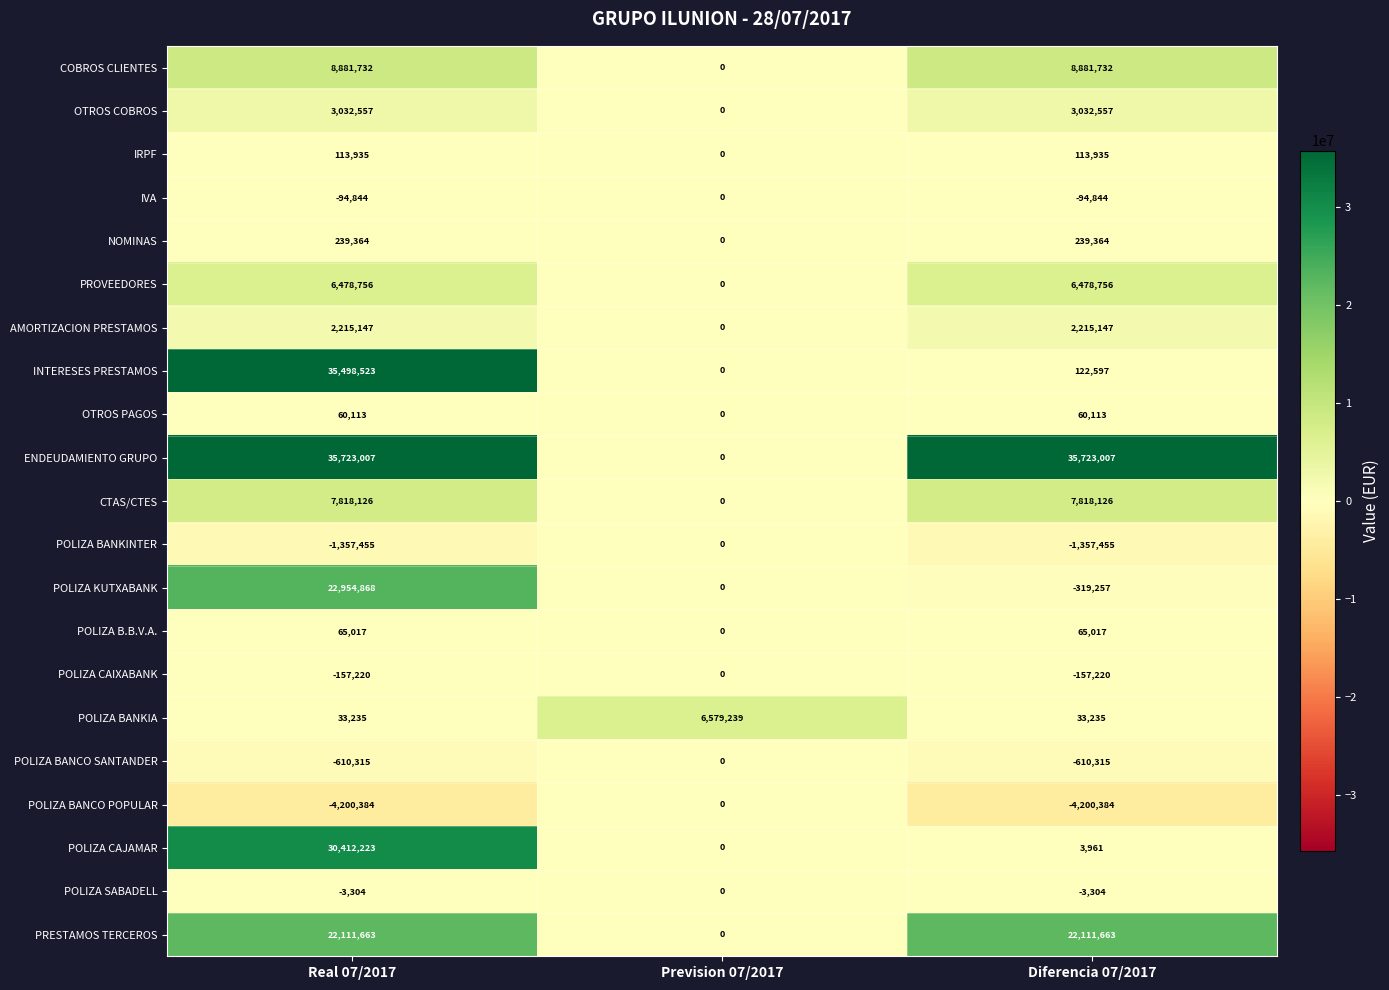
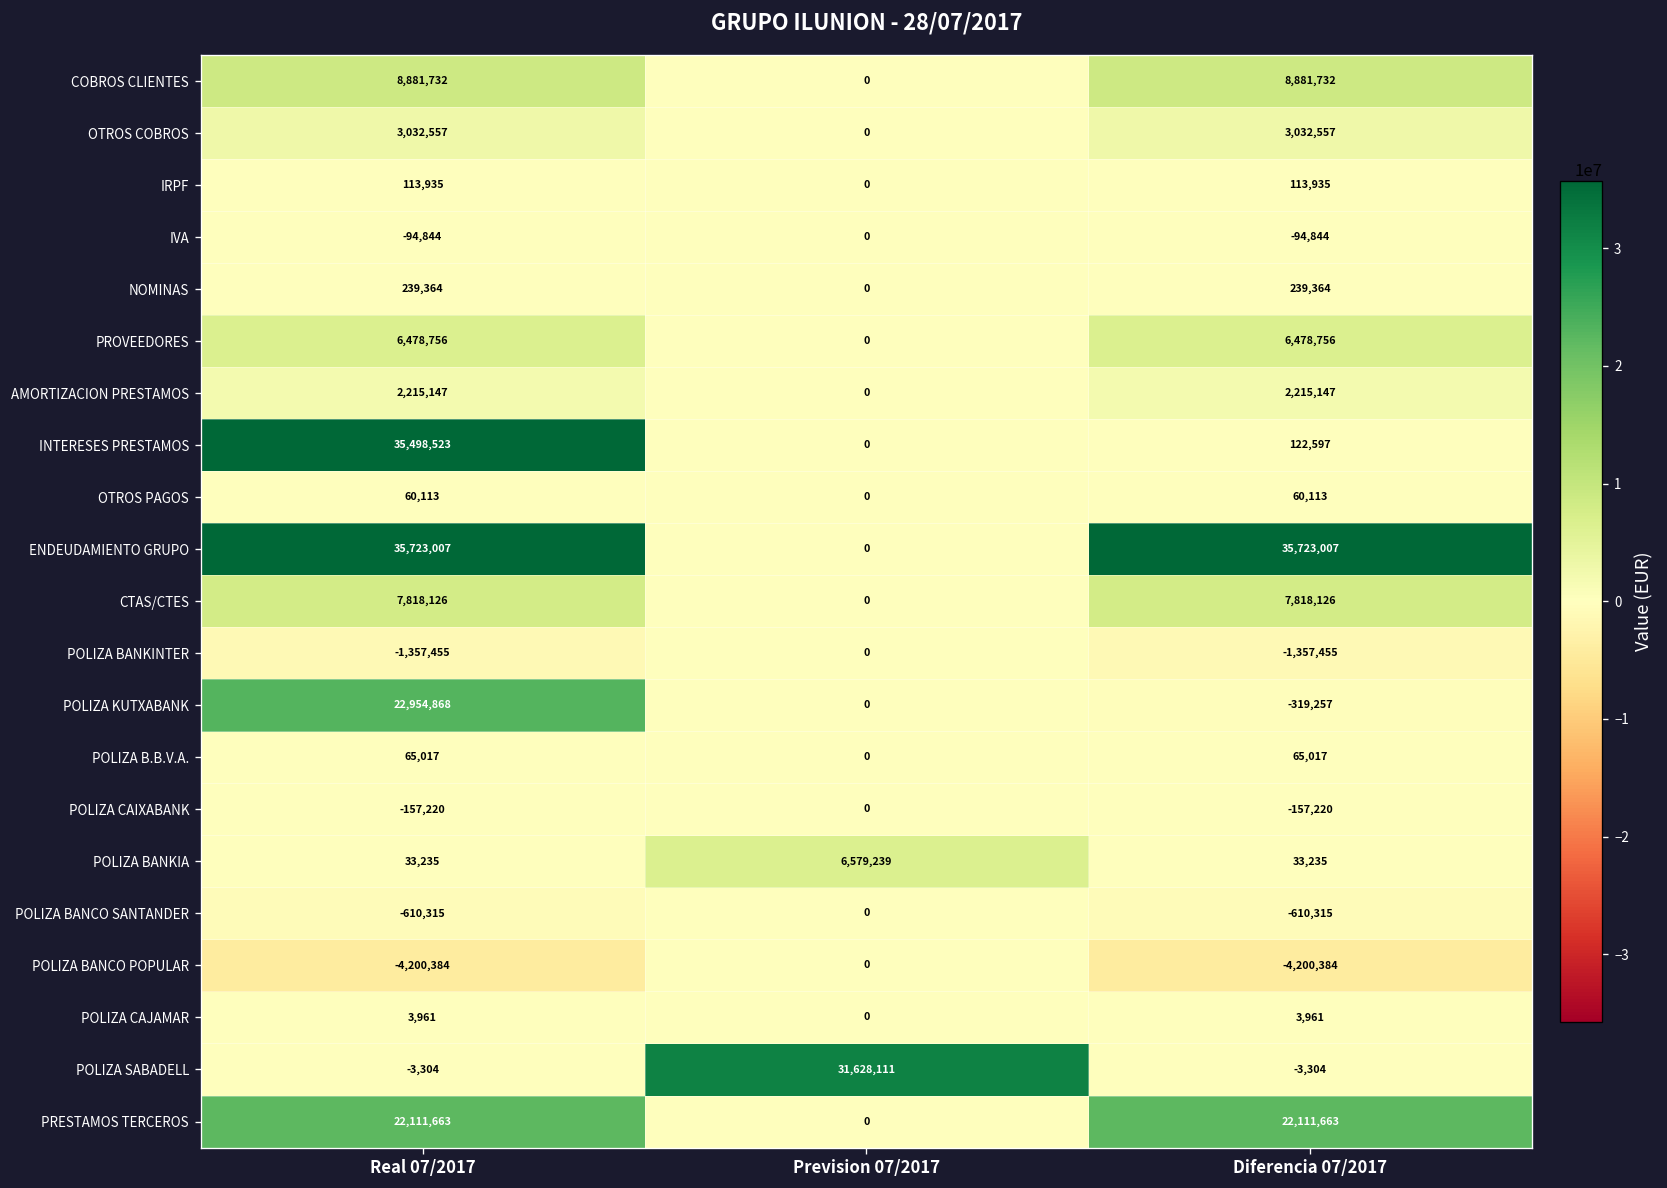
  {
    "COBROS CLIENTES": {
      "Real 07/2017": "8,881,732",
      "Prevision 07/2017": "0",
      "Diferencia 07/2017": "8,881,732"
    },
    "OTROS COBROS": {
      "Real 07/2017": "3,032,557",
      "Prevision 07/2017": "0",
      "Diferencia 07/2017": "3,032,557"
    },
    "IRPF": {
      "Real 07/2017": "113,935",
      "Prevision 07/2017": "0",
      "Diferencia 07/2017": "113,935"
    },
    "IVA": {
      "Real 07/2017": "-94,844",
      "Prevision 07/2017": "0",
      "Diferencia 07/2017": "-94,844"
    },
    "NOMINAS": {
      "Real 07/2017": "239,364",
      "Prevision 07/2017": "0",
      "Diferencia 07/2017": "239,364"
    },
    "PROVEEDORES": {
      "Real 07/2017": "6,478,756",
      "Prevision 07/2017": "0",
      "Diferencia 07/2017": "6,478,756"
    },
    "AMORTIZACION PRESTAMOS": {
      "Real 07/2017": "2,215,147",
      "Prevision 07/2017": "0",
      "Diferencia 07/2017": "2,215,147"
    },
    "INTERESES PRESTAMOS": {
      "Real 07/2017": "35,498,523",
      "Prevision 07/2017": "0",
      "Diferencia 07/2017": "122,597"
    },
    "OTROS PAGOS": {
      "Real 07/2017": "60,113",
      "Prevision 07/2017": "0",
      "Diferencia 07/2017": "60,113"
    },
    "ENDEUDAMIENTO GRUPO": {
      "Real 07/2017": "35,723,007",
      "Prevision 07/2017": "0",
      "Diferencia 07/2017": "35,723,007"
    },
    "CTAS/CTES": {
      "Real 07/2017": "7,818,126",
      "Prevision 07/2017": "0",
      "Diferencia 07/2017": "7,818,126"
    },
    "POLIZA BANKINTER": {
      "Real 07/2017": "-1,357,455",
      "Prevision 07/2017": "0",
      "Diferencia 07/2017": "-1,357,455"
    },
    "POLIZA KUTXABANK": {
      "Real 07/2017": "22,954,868",
      "Prevision 07/2017": "0",
      "Diferencia 07/2017": "-319,257"
    },
    "POLIZA B.B.V.A.": {
      "Real 07/2017": "65,017",
      "Prevision 07/2017": "0",
      "Diferencia 07/2017": "65,017"
    },
    "POLIZA CAIXABANK": {
      "Real 07/2017": "-157,220",
      "Prevision 07/2017": "0",
      "Diferencia 07/2017": "-157,220"
    },
    "POLIZA BANKIA": {
      "Real 07/2017": "33,235",
      "Prevision 07/2017": "6,579,239",
      "Diferencia 07/2017": "33,235"
    },
    "POLIZA BANCO SANTANDER": {
      "Real 07/2017": "-610,315",
      "Prevision 07/2017": "0",
      "Diferencia 07/2017": "-610,315"
    },
    "POLIZA BANCO POPULAR": {
      "Real 07/2017": "-4,200,384",
      "Prevision 07/2017": "0",
      "Diferencia 07/2017": "-4,200,384"
    },
    "POLIZA CAJAMAR": {
-     "Real 07/2017": "30,412,223",
+     "Real 07/2017": "3,961",
      "Prevision 07/2017": "0",
      "Diferencia 07/2017": "3,961"
    },
    "POLIZA SABADELL": {
      "Real 07/2017": "-3,304",
-     "Prevision 07/2017": "0",
+     "Prevision 07/2017": "31,628,111",
      "Diferencia 07/2017": "-3,304"
    },
    "PRESTAMOS TERCEROS": {
      "Real 07/2017": "22,111,663",
      "Prevision 07/2017": "0",
      "Diferencia 07/2017": "22,111,663"
    }
  }
